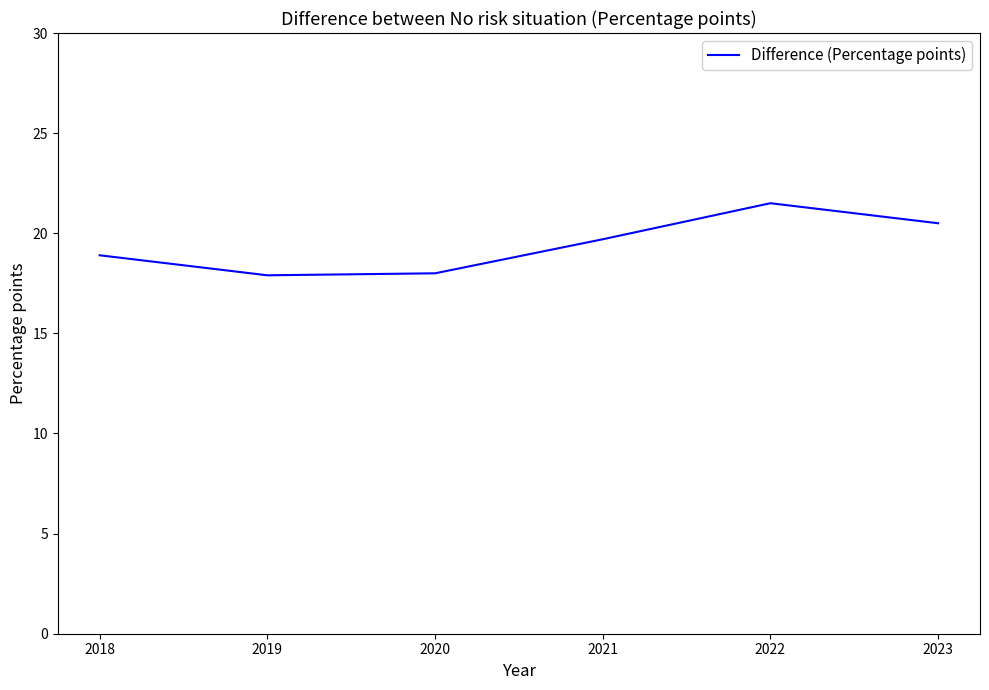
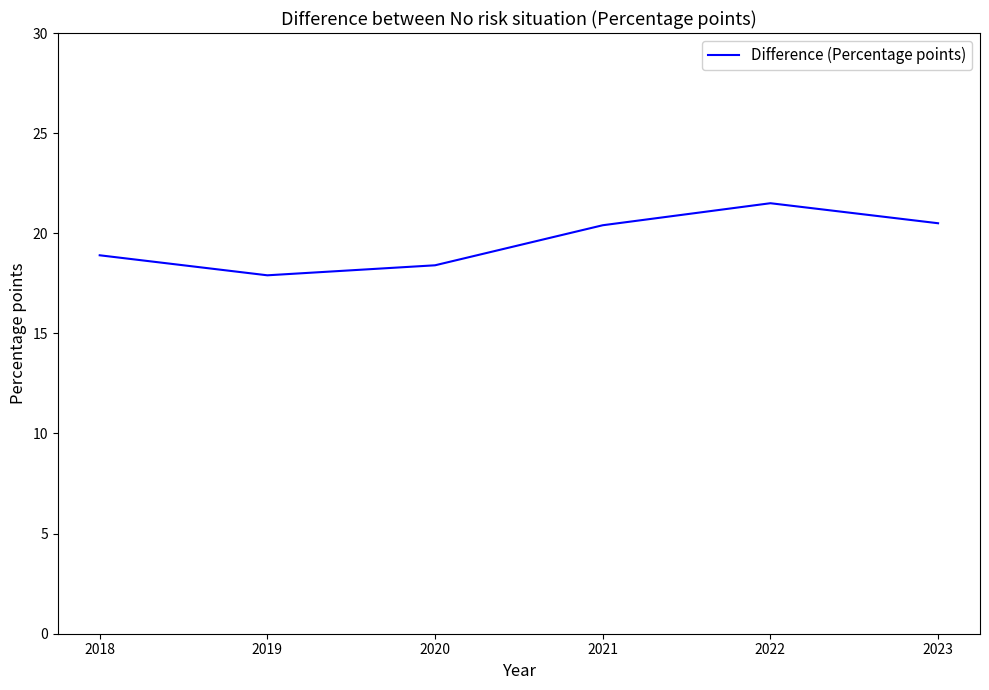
  {
    "2018": 18.9,
    "2019": 17.9,
-   "2020": 18.0,
-   "2021": 19.7,
+   "2020": 18.4,
+   "2021": 20.4,
    "2022": 21.5,
    "2023": 20.5
  }
